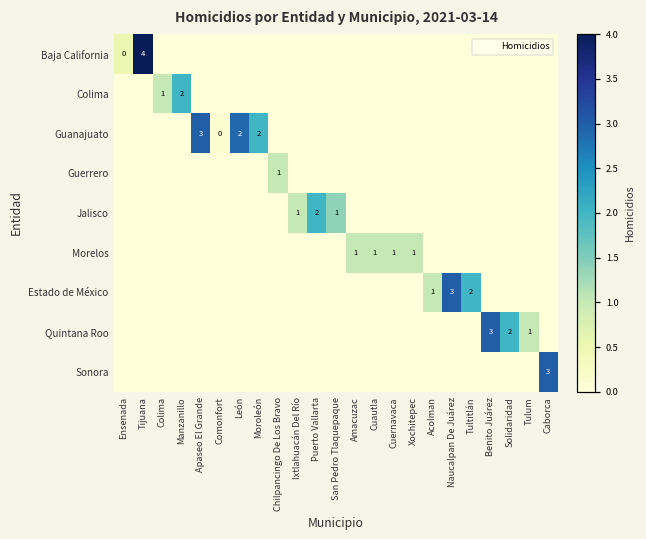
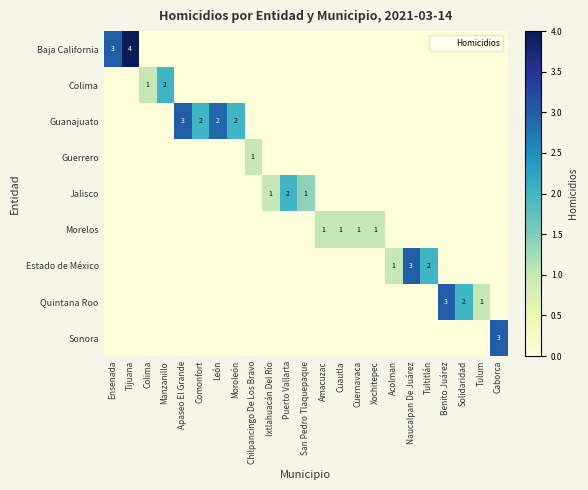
  {
    "Baja California": {
-     "Ensenada": 0,
+     "Ensenada": 3,
      "Tijuana": 4
    },
    "Colima": {
      "Colima": 1,
      "Manzanillo": 2
    },
    "Guanajuato": {
      "Apaseo El Grande": 3,
-     "Comonfort": 0,
+     "Comonfort": 2,
      "León": 2,
      "Moroleón": 2
    },
    "Guerrero": {
      "Chilpancingo De Los Bravo": 1
    },
    "Jalisco": {
      "Ixtlahuacán Del Río": 1,
      "Puerto Vallarta": 2,
      "San Pedro Tlaquepaque": 1
    },
    "Morelos": {
      "Amacuzac": 1,
      "Cuautla": 1,
      "Cuernavaca": 1,
      "Xochitepec": 1
    },
    "Estado de México": {
      "Acolman": 1,
      "Naucalpan De Juárez": 3,
      "Tultitlán": 2
    },
    "Quintana Roo": {
      "Benito Juárez": 3,
      "Solidaridad": 2,
      "Tulum": 1
    },
    "Sonora": {
      "Caborca": 3
    }
  }
